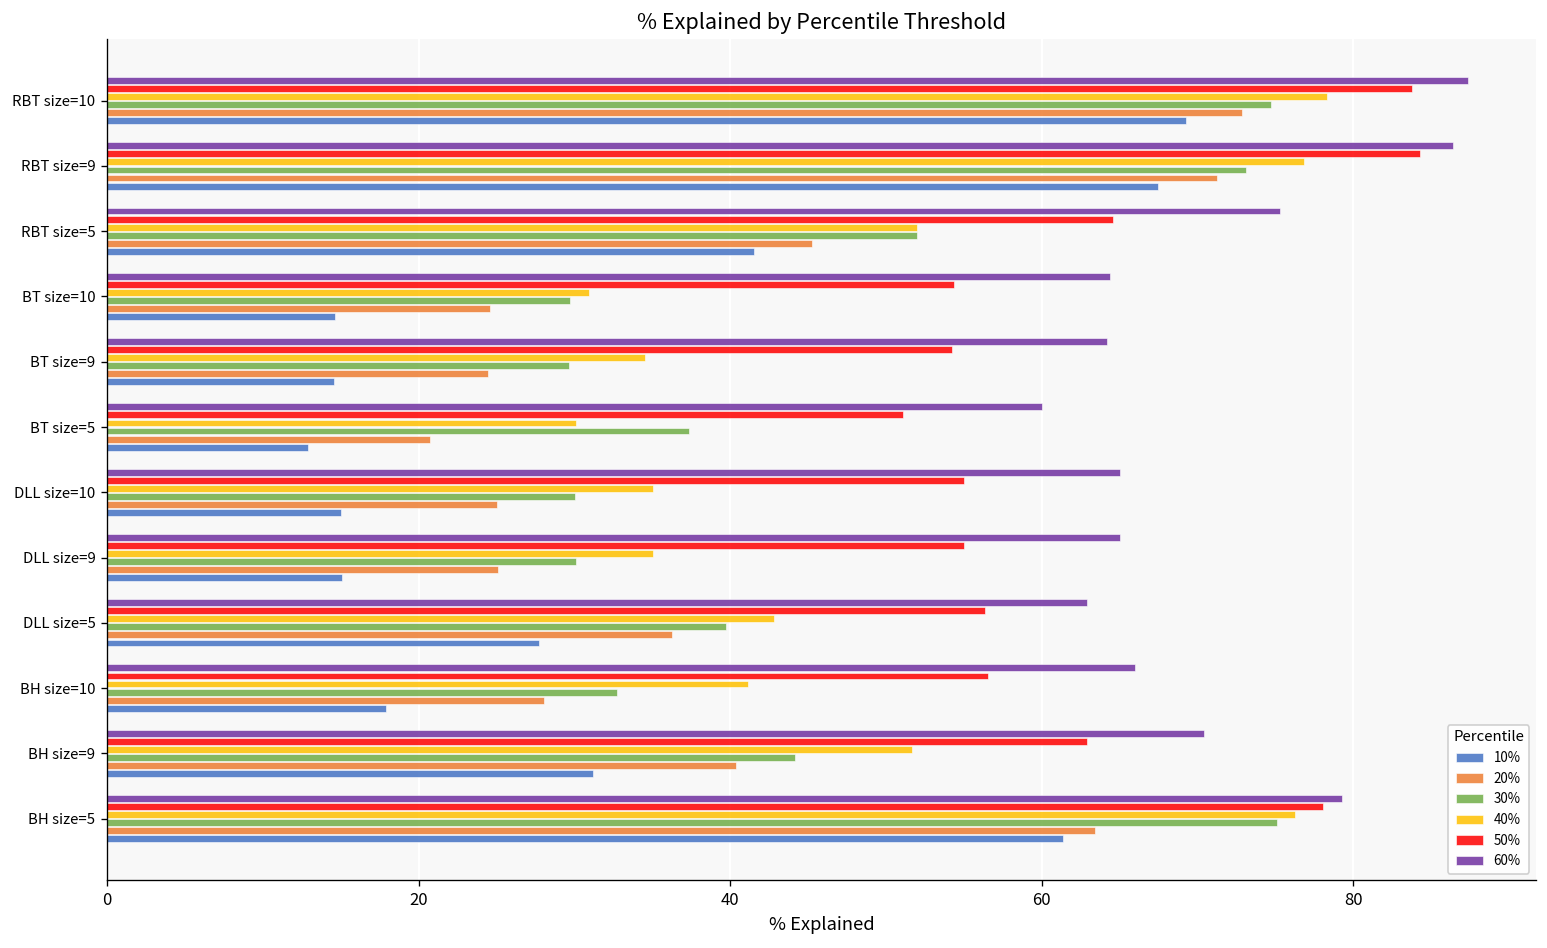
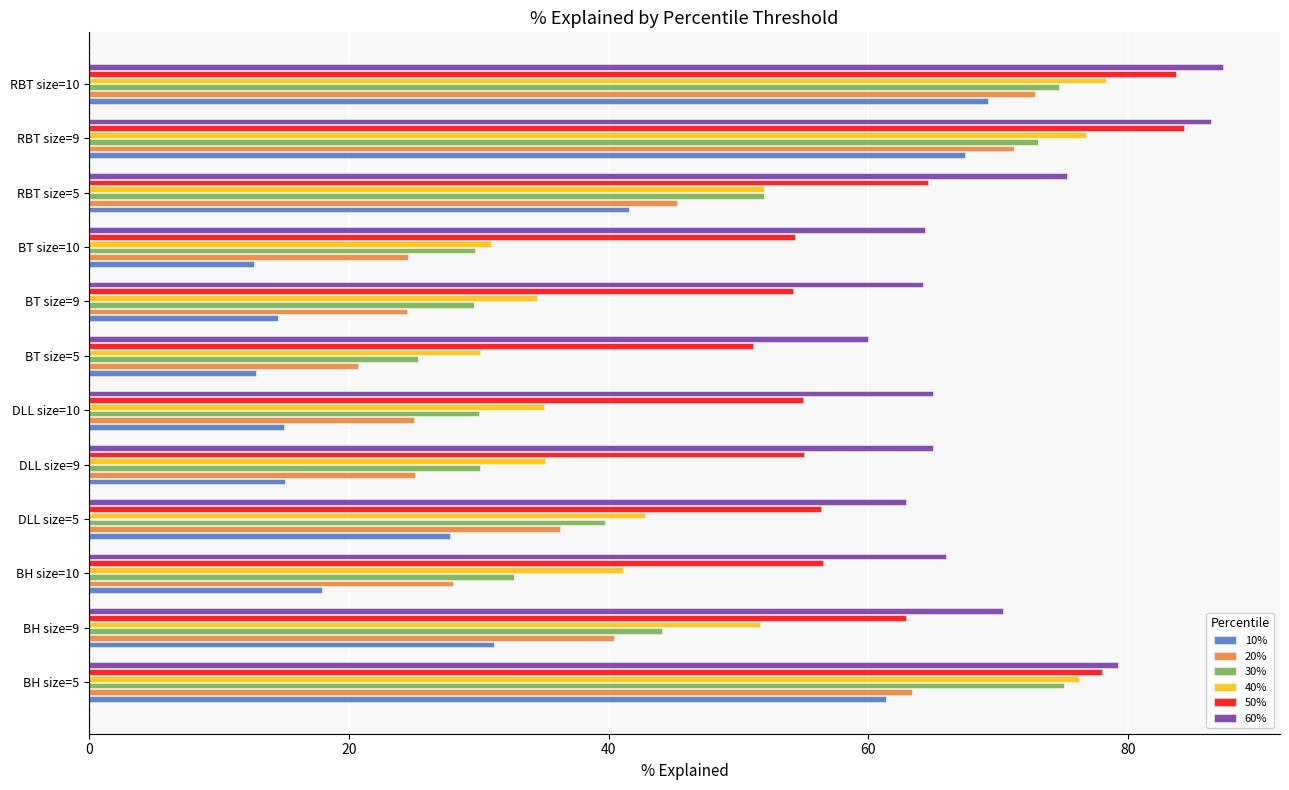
  {
    "10%": {
      "RBT size=10": 69.2,
      "RBT size=9": 67.5,
      "RBT size=5": 41.6,
-     "BT size=10": 14.7,
+     "BT size=10": 12.7,
      "BT size=9": 14.6,
      "BT size=5": 12.9,
      "DLL size=10": 15.0,
      "DLL size=9": 15.1,
      "DLL size=5": 27.8,
      "BH size=10": 17.9,
      "BH size=9": 31.2,
      "BH size=5": 61.4
    },
    "20%": {
      "RBT size=10": 72.9,
      "RBT size=9": 71.2,
      "RBT size=5": 45.3,
      "BT size=10": 24.6,
      "BT size=9": 24.5,
      "BT size=5": 20.7,
      "DLL size=10": 25.0,
      "DLL size=9": 25.1,
      "DLL size=5": 36.2,
      "BH size=10": 28.0,
      "BH size=9": 40.4,
      "BH size=5": 63.4
    },
    "30%": {
      "RBT size=10": 74.7,
      "RBT size=9": 73.1,
      "RBT size=5": 52.0,
      "BT size=10": 29.7,
      "BT size=9": 29.7,
-     "BT size=5": 37.3,
+     "BT size=5": 25.3,
      "DLL size=10": 30.0,
      "DLL size=9": 30.1,
      "DLL size=5": 39.7,
      "BH size=10": 32.7,
      "BH size=9": 44.2,
      "BH size=5": 75.1
    },
    "40%": {
      "RBT size=10": 78.3,
      "RBT size=9": 76.8,
      "RBT size=5": 52.0,
      "BT size=10": 30.9,
      "BT size=9": 34.5,
      "BT size=5": 30.1,
      "DLL size=10": 35.0,
      "DLL size=9": 35.1,
      "DLL size=5": 42.8,
      "BH size=10": 41.1,
      "BH size=9": 51.7,
      "BH size=5": 76.3
    },
    "50%": {
      "RBT size=10": 83.7,
      "RBT size=9": 84.3,
      "RBT size=5": 64.6,
      "BT size=10": 54.4,
      "BT size=9": 54.2,
      "BT size=5": 51.1,
      "DLL size=10": 55.0,
      "DLL size=9": 55.0,
      "DLL size=5": 56.3,
      "BH size=10": 56.5,
      "BH size=9": 62.9,
      "BH size=5": 78.0
    },
    "60%": {
      "RBT size=10": 87.4,
      "RBT size=9": 86.4,
      "RBT size=5": 75.3,
      "BT size=10": 64.4,
      "BT size=9": 64.2,
      "BT size=5": 60.0,
      "DLL size=10": 65.0,
      "DLL size=9": 65.0,
      "DLL size=5": 62.9,
      "BH size=10": 66.0,
      "BH size=9": 70.4,
      "BH size=5": 79.3
    }
  }
